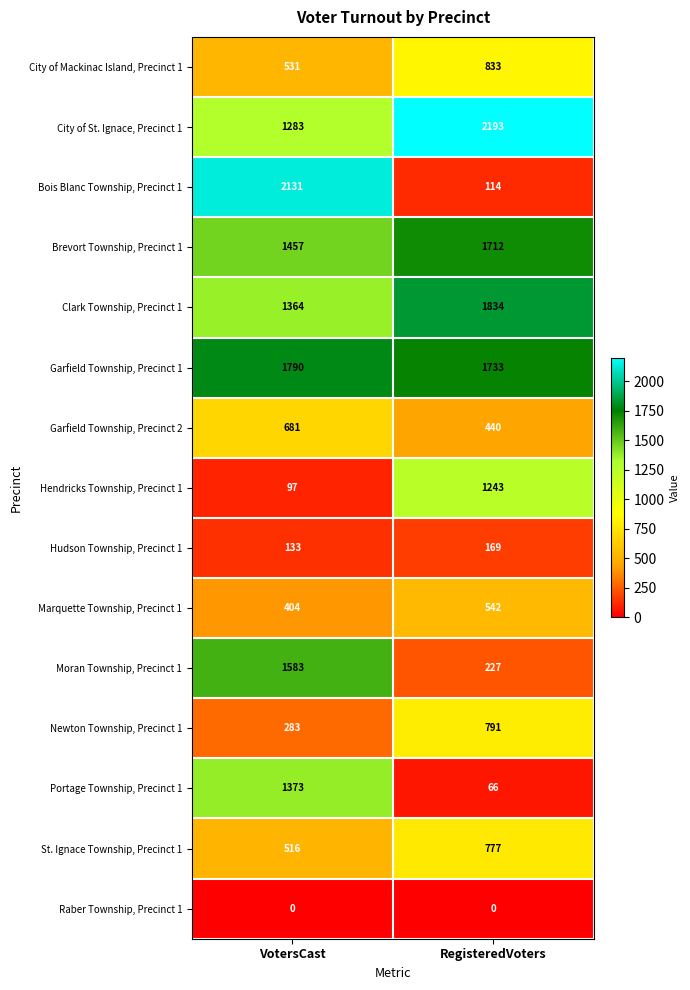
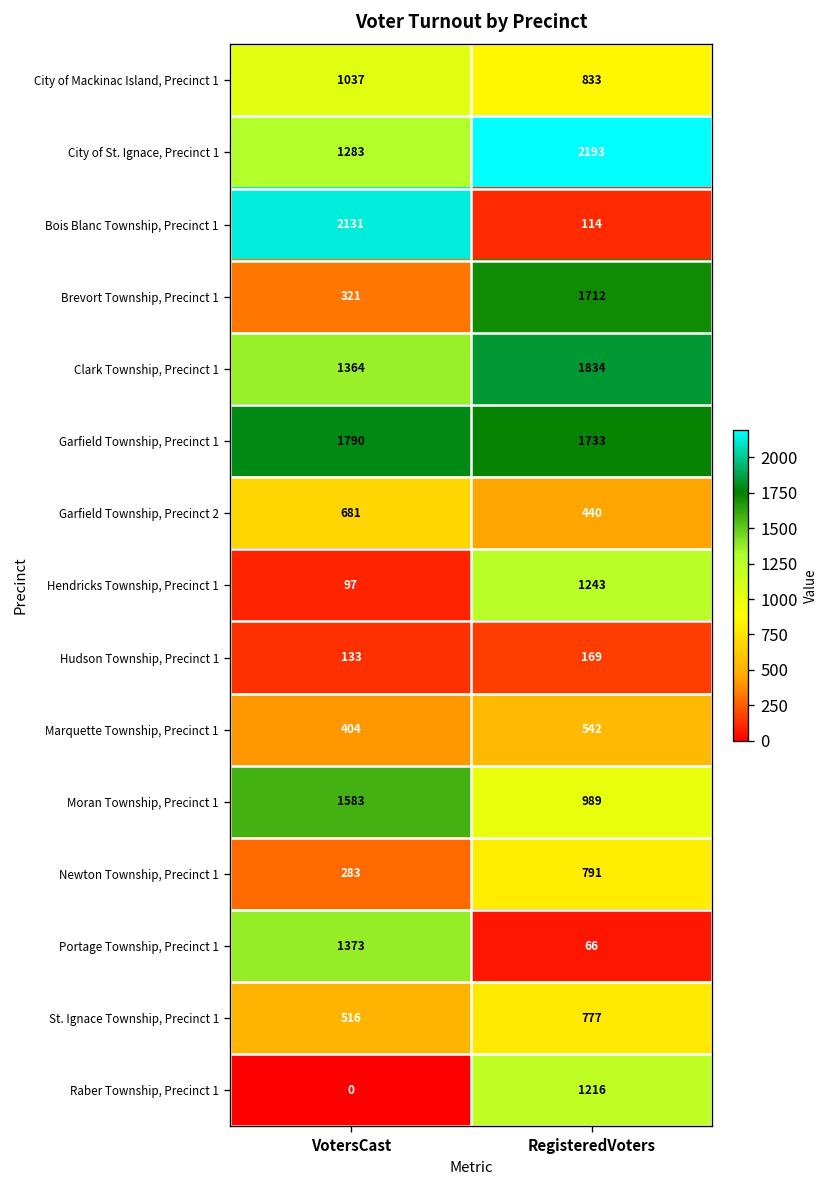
  {
    "City of Mackinac Island, Precinct 1": {
-     "VotersCast": 531,
+     "VotersCast": 1037,
      "RegisteredVoters": 833
    },
    "City of St. Ignace, Precinct 1": {
      "VotersCast": 1283,
      "RegisteredVoters": 2193
    },
    "Bois Blanc Township, Precinct 1": {
      "VotersCast": 2131,
      "RegisteredVoters": 114
    },
    "Brevort Township, Precinct 1": {
-     "VotersCast": 1457,
+     "VotersCast": 321,
      "RegisteredVoters": 1712
    },
    "Clark Township, Precinct 1": {
      "VotersCast": 1364,
      "RegisteredVoters": 1834
    },
    "Garfield Township, Precinct 1": {
      "VotersCast": 1790,
      "RegisteredVoters": 1733
    },
    "Garfield Township, Precinct 2": {
      "VotersCast": 681,
      "RegisteredVoters": 440
    },
    "Hendricks Township, Precinct 1": {
      "VotersCast": 97,
      "RegisteredVoters": 1243
    },
    "Hudson Township, Precinct 1": {
      "VotersCast": 133,
      "RegisteredVoters": 169
    },
    "Marquette Township, Precinct 1": {
      "VotersCast": 404,
      "RegisteredVoters": 542
    },
    "Moran Township, Precinct 1": {
      "VotersCast": 1583,
-     "RegisteredVoters": 227
+     "RegisteredVoters": 989
    },
    "Newton Township, Precinct 1": {
      "VotersCast": 283,
      "RegisteredVoters": 791
    },
    "Portage Township, Precinct 1": {
      "VotersCast": 1373,
      "RegisteredVoters": 66
    },
    "St. Ignace Township, Precinct 1": {
      "VotersCast": 516,
      "RegisteredVoters": 777
    },
    "Raber Township, Precinct 1": {
      "VotersCast": 0,
-     "RegisteredVoters": 0
+     "RegisteredVoters": 1216
    }
  }
